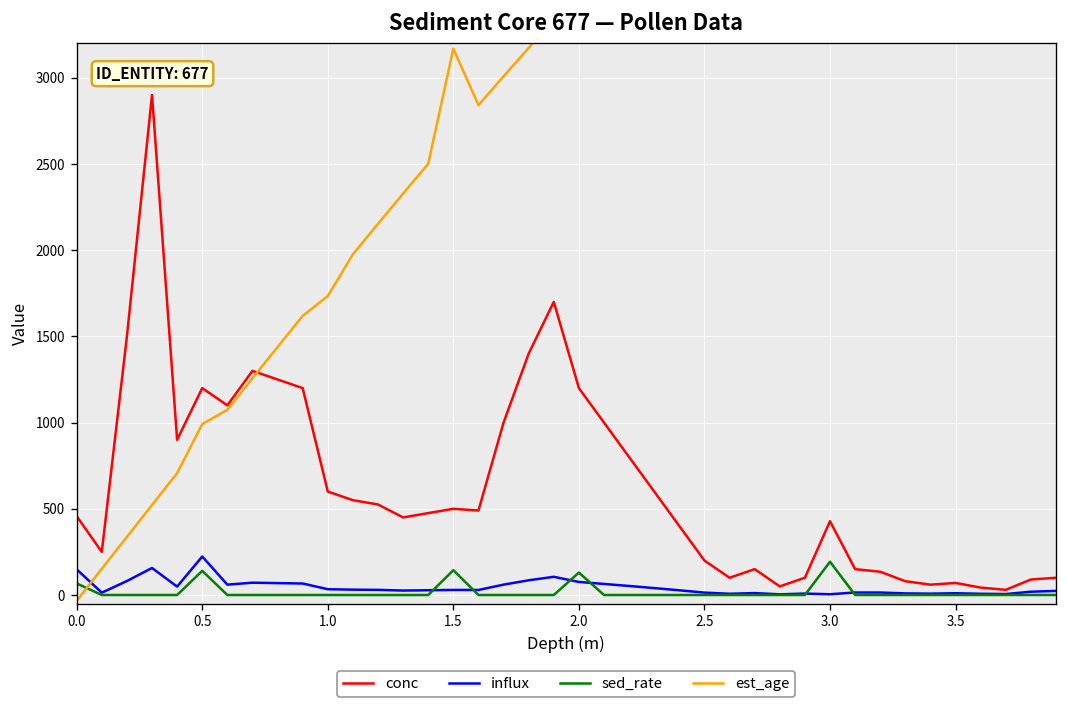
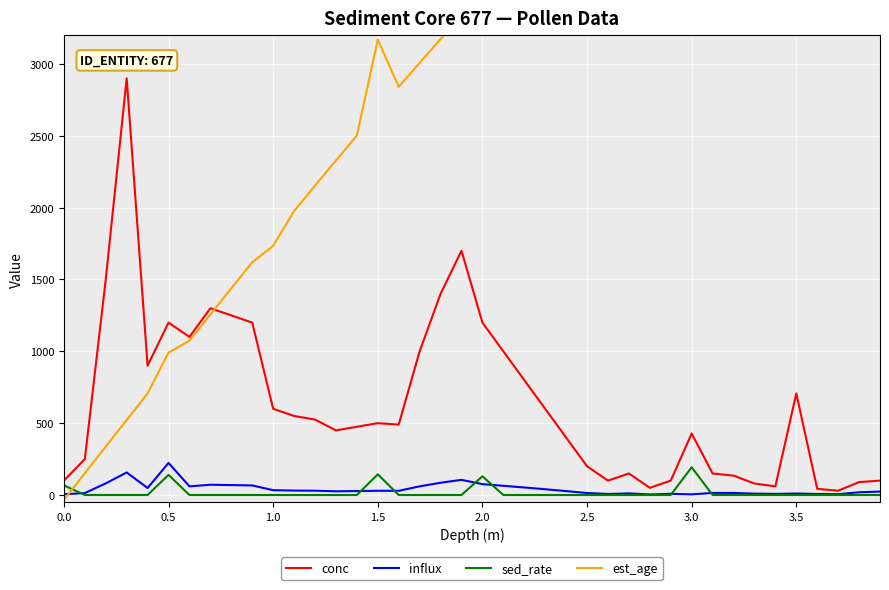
  {
    "conc": {
-     "0.0": 460,
+     "0.0": 100,
      "0.5": 1200,
      "1.0": 600,
      "1.5": 500,
      "2.0": 1200,
      "2.5": 200,
      "3.0": 430,
-     "3.5": 70
+     "3.5": 710
    },
    "influx": {
-     "0.0": 150,
+     "0.0": 10,
      "0.5": 220,
      "1.0": 30,
      "1.5": 30,
      "2.0": 80,
      "3.0": 0
    },
    "sed_rate": {
      "0.0": 70,
      "0.5": 140,
      "1.0": 0,
      "1.5": 140,
      "2.0": 130,
      "3.0": 190
    },
    "est_age": {
      "0.0": -30,
      "0.5": 990,
      "1.0": 1730,
      "1.5": 3170
    }
  }
